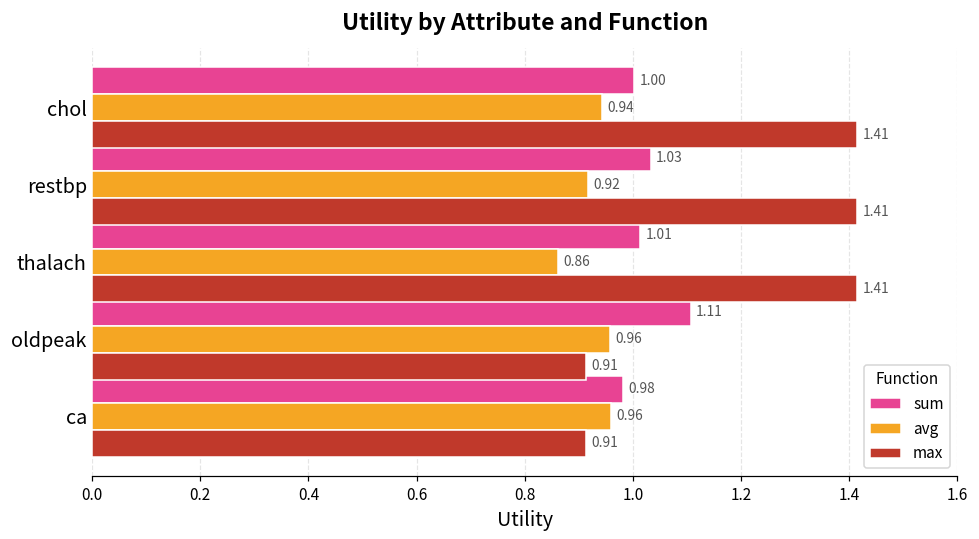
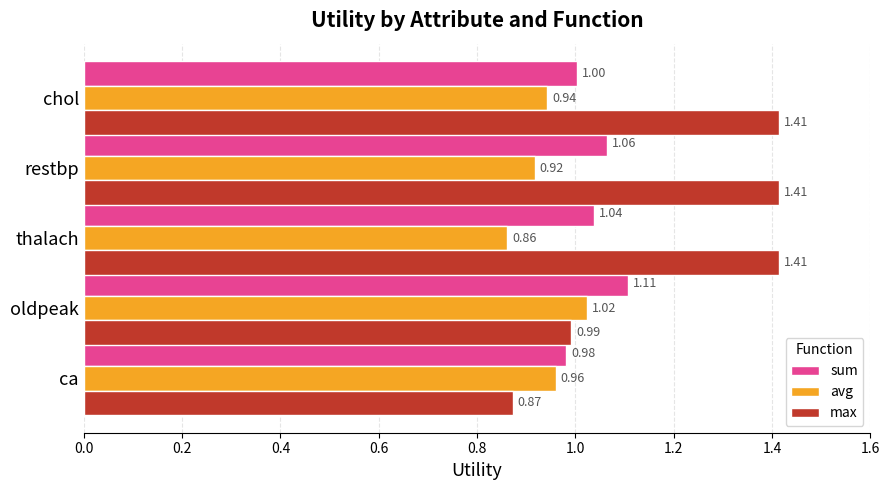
  {
    "sum": {
      "chol": 1.00,
-     "restbp": 1.03,
-     "thalach": 1.01,
+     "restbp": 1.06,
+     "thalach": 1.04,
      "oldpeak": 1.11,
      "ca": 0.98
    },
    "avg": {
      "chol": 0.94,
      "restbp": 0.92,
      "thalach": 0.86,
-     "oldpeak": 0.96,
+     "oldpeak": 1.02,
      "ca": 0.96
    },
    "max": {
      "chol": 1.41,
      "restbp": 1.41,
      "thalach": 1.41,
-     "oldpeak": 0.91,
-     "ca": 0.91
+     "oldpeak": 0.99,
+     "ca": 0.87
    }
  }
